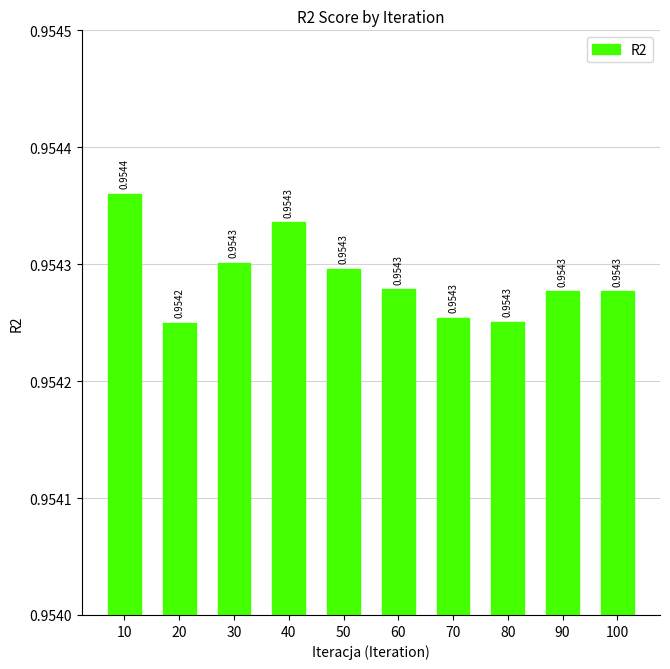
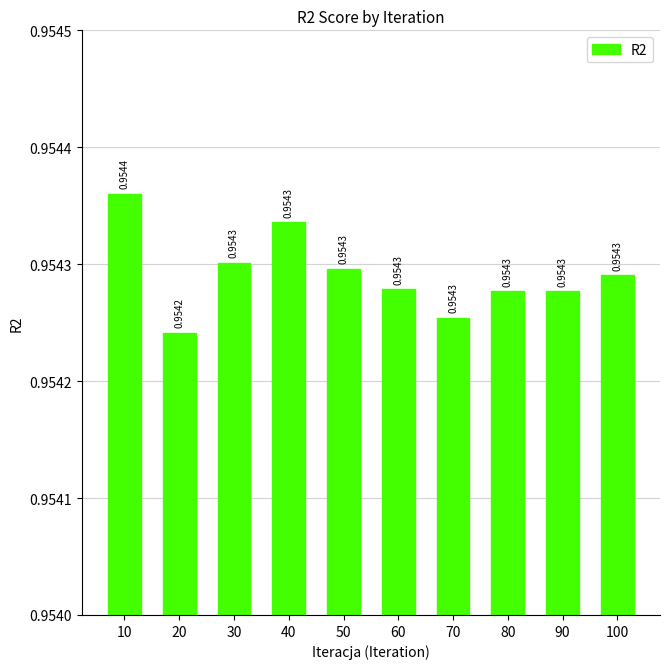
  {
-   "20": 0.954250,
-   "80": 0.954250,
-   "100": 0.954277
+   "20": 0.954241,
+   "80": 0.954277,
+   "100": 0.954290
  }
